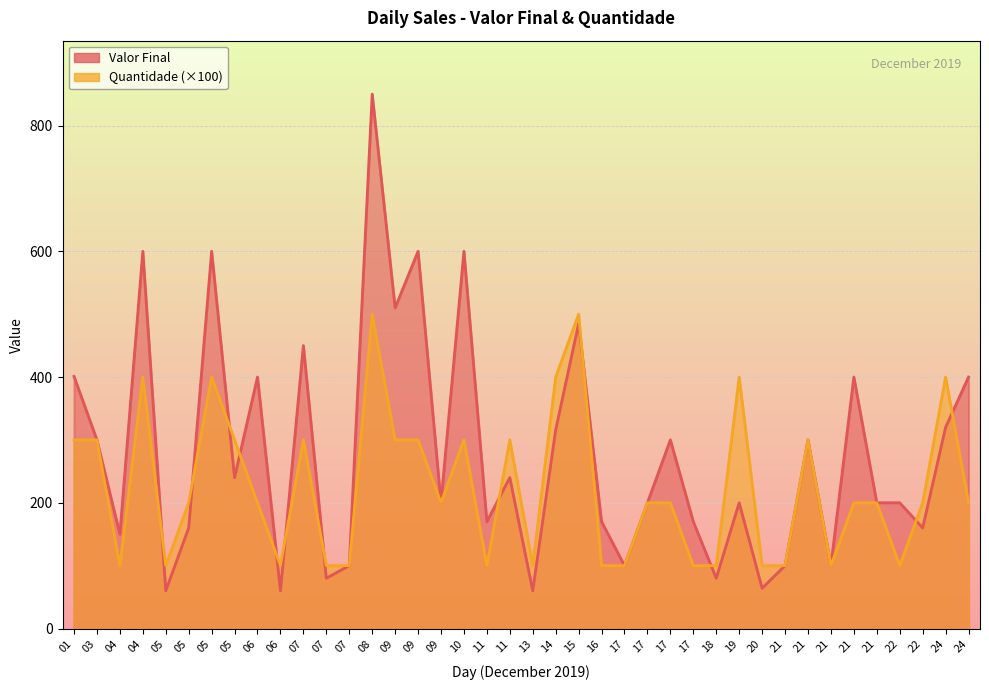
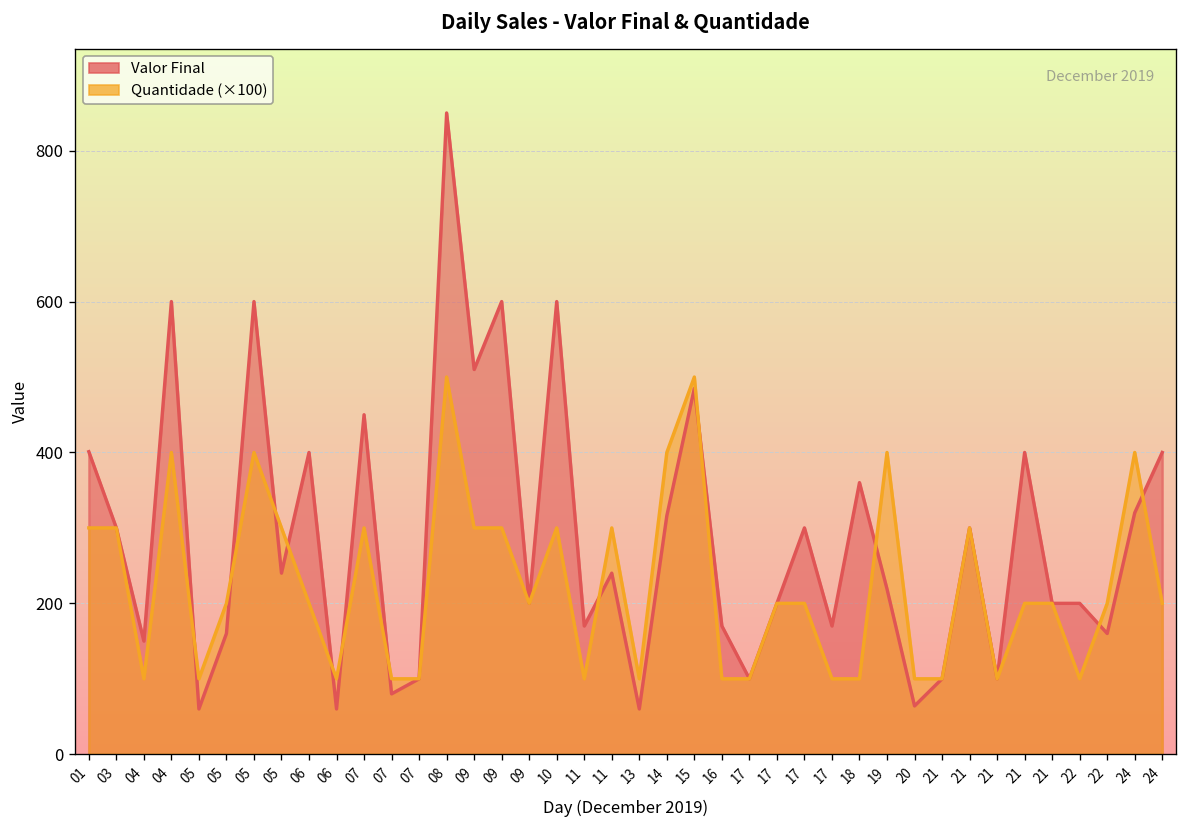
  {
    "Valor Final": {
      "01": 400,
      "08": 850,
      "10": 600,
      "13": 60,
      "14": 320,
      "15": 490,
      "16": 170,
-     "18": 80,
-     "19": 200,
+     "18": 360,
+     "19": 220,
      "20": 60
    },
    "Quantidade (×100)": {
      "01": 300,
      "08": 500,
      "10": 300,
      "13": 100,
      "14": 400,
      "15": 500,
      "16": 100,
      "18": 100,
      "19": 400,
      "20": 100
    }
  }
